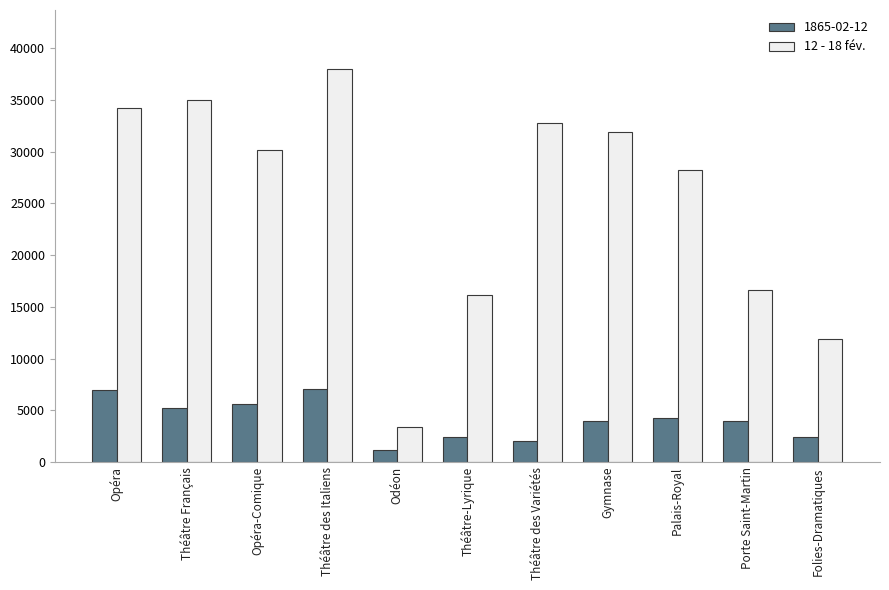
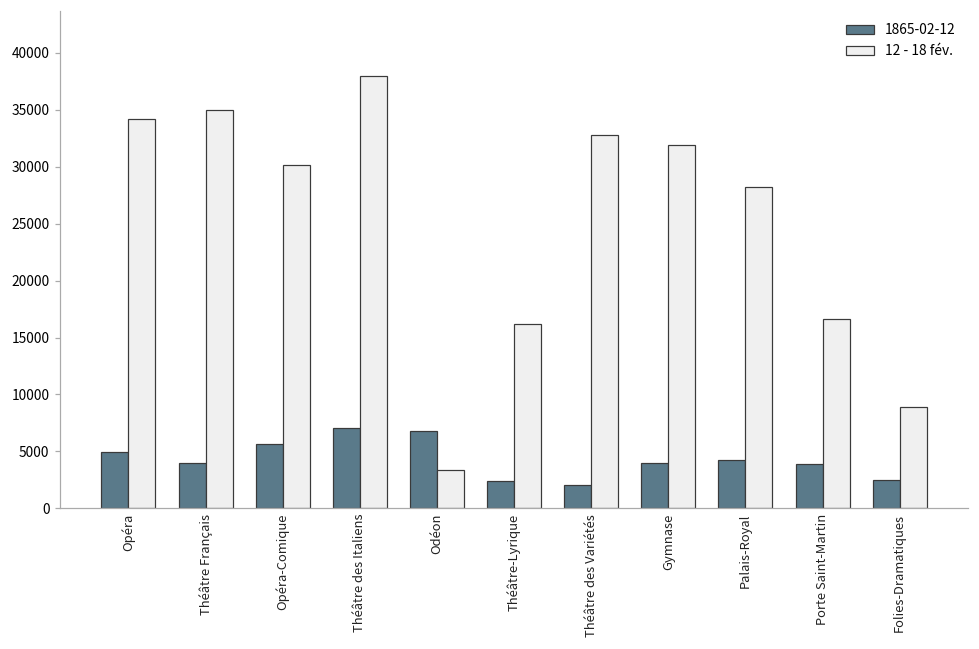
  {
    "1865-02-12": {
-     "Opéra": 7000,
-     "Théâtre Français": 5200,
+     "Opéra": 4900,
+     "Théâtre Français": 4000,
      "Opéra-Comique": 5600,
      "Théâtre des Italiens": 7100,
-     "Odéon": 1200,
+     "Odéon": 6800,
      "Théâtre-Lyrique": 2400,
      "Théâtre des Variétés": 2000,
      "Gymnase": 4000,
      "Palais-Royal": 4200,
      "Porte Saint-Martin": 3900,
      "Folies-Dramatiques": 2500
    },
    "12 - 18 fév.": {
      "Opéra": 34200,
      "Théâtre Français": 35000,
      "Opéra-Comique": 30100,
      "Théâtre des Italiens": 38000,
      "Odéon": 3400,
      "Théâtre-Lyrique": 16200,
      "Théâtre des Variétés": 32800,
      "Gymnase": 31900,
      "Palais-Royal": 28200,
      "Porte Saint-Martin": 16700,
-     "Folies-Dramatiques": 11900
+     "Folies-Dramatiques": 8900
    }
  }
